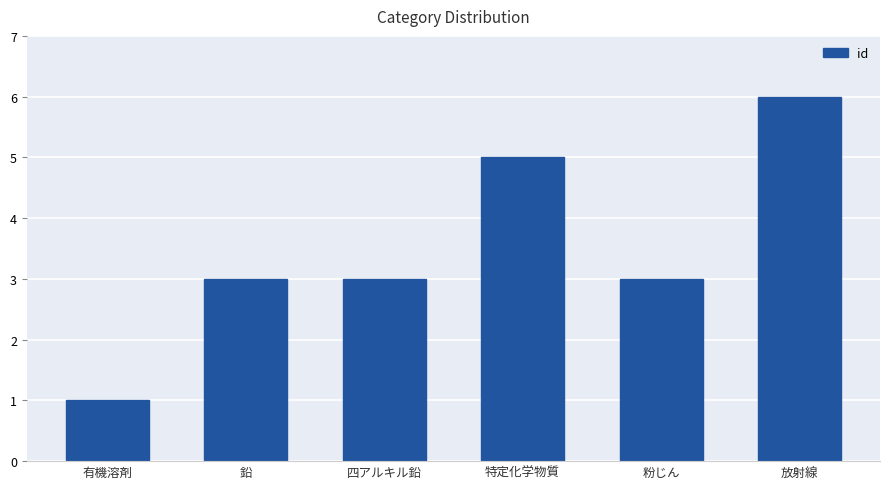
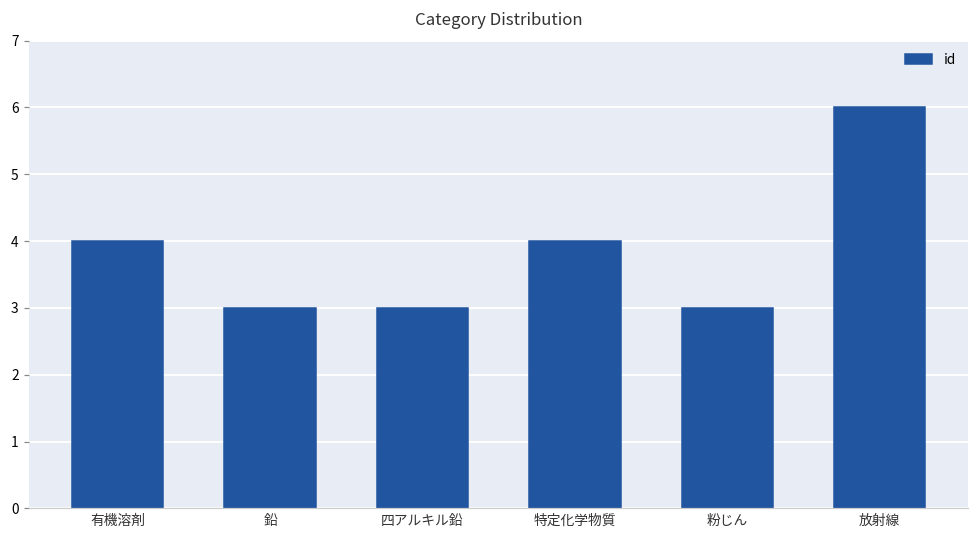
  {
-   "有機溶剤": 1,
+   "有機溶剤": 4,
    "鉛": 3,
    "四アルキル鉛": 3,
-   "特定化学物質": 5,
+   "特定化学物質": 4,
    "粉じん": 3,
    "放射線": 6
  }
